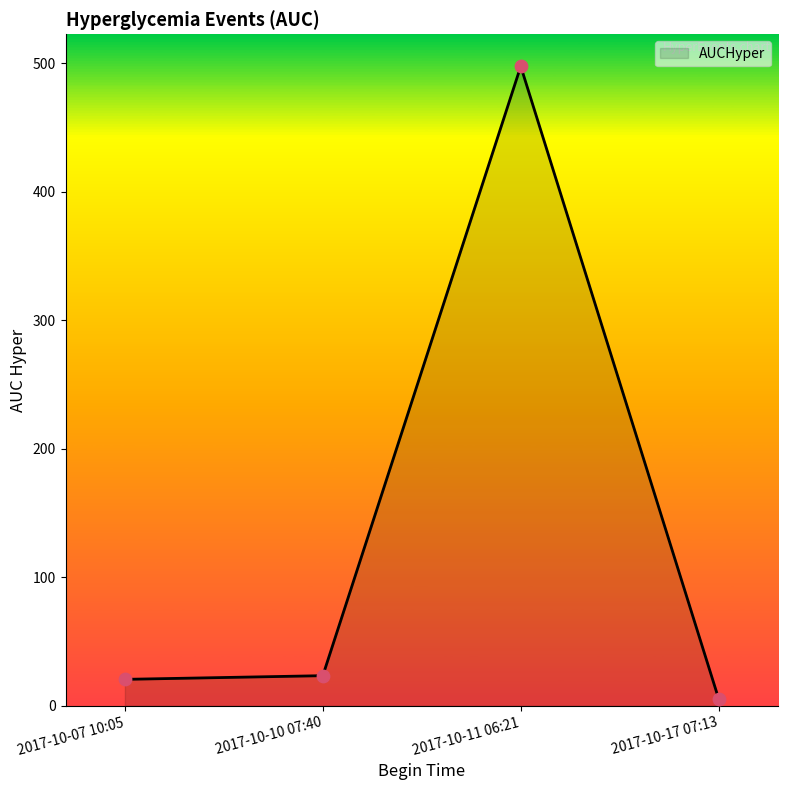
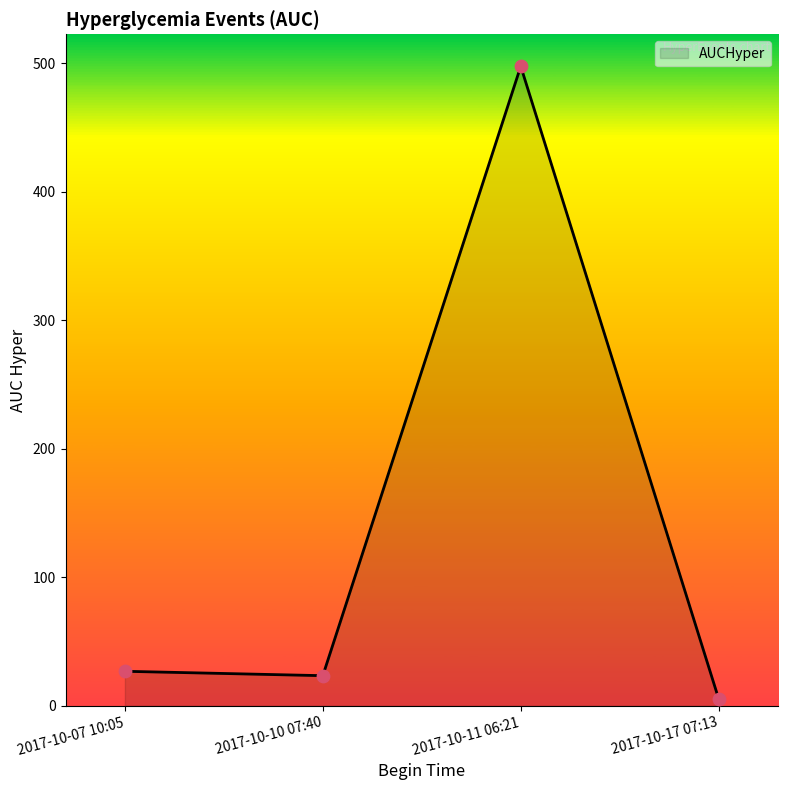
  {
-   "2017-10-07 10:05": 21,
+   "2017-10-07 10:05": 27,
    "2017-10-10 07:40": 24,
    "2017-10-11 06:21": 498,
    "2017-10-17 07:13": 6
  }
